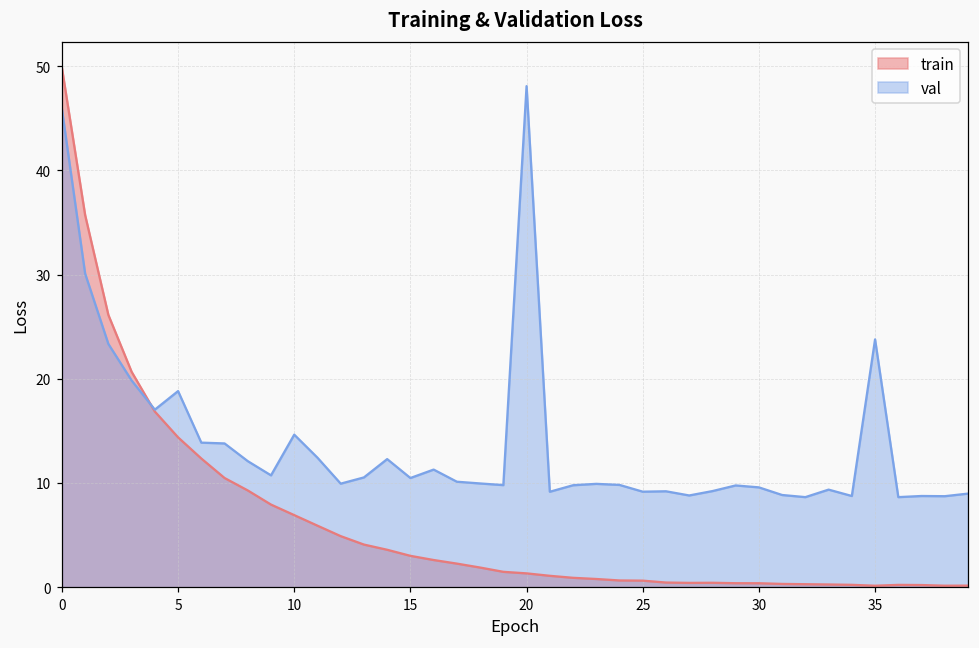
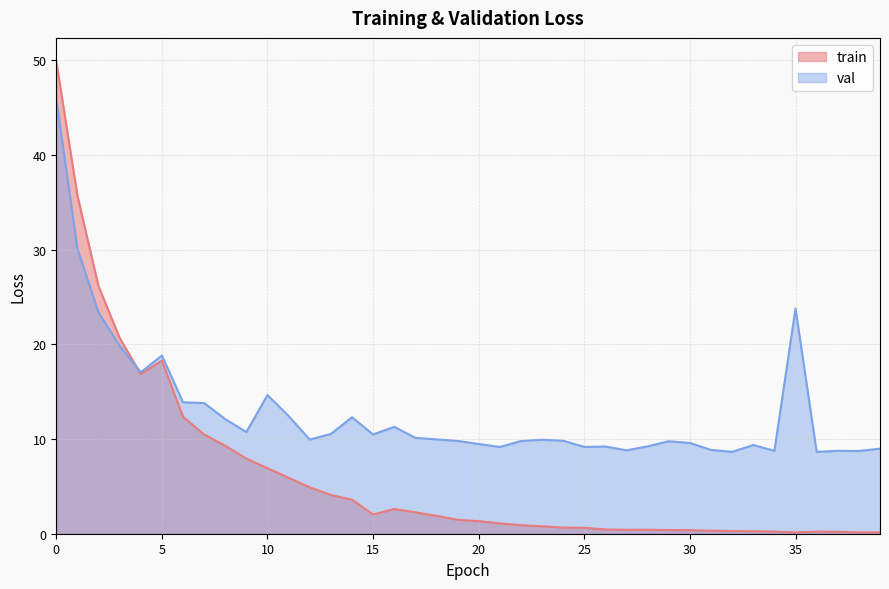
  {
    "train": {
      "0": 50,
-     "5": 14,
+     "5": 18,
      "10": 7,
-     "15": 3,
+     "15": 2,
      "20": 1,
      "25": 1,
      "30": 0,
      "35": 0
    },
    "val": {
      "0": 46,
      "5": 19,
      "10": 15,
      "15": 10,
-     "20": 48,
+     "20": 9,
      "25": 9,
      "30": 10,
      "35": 24
    }
  }
